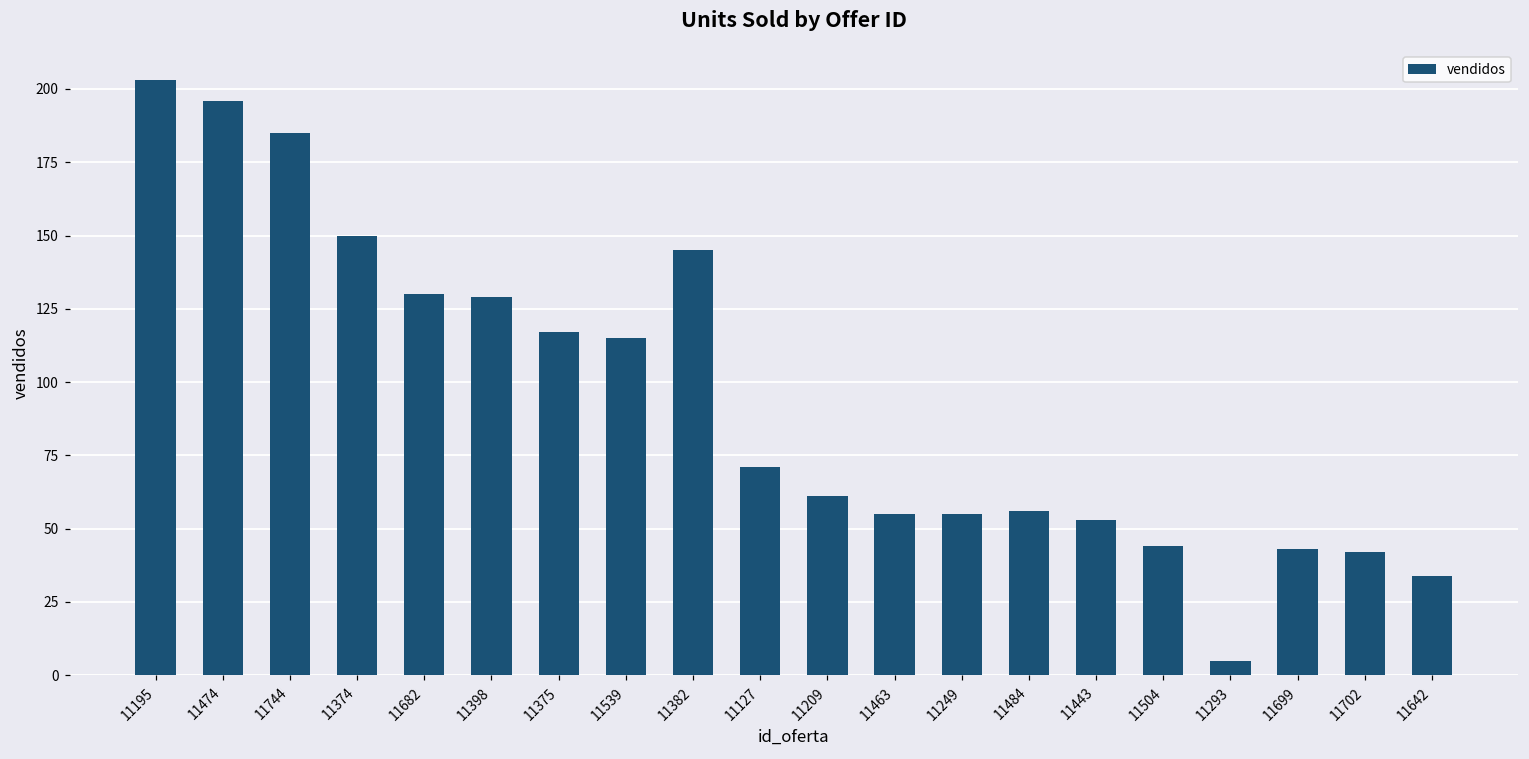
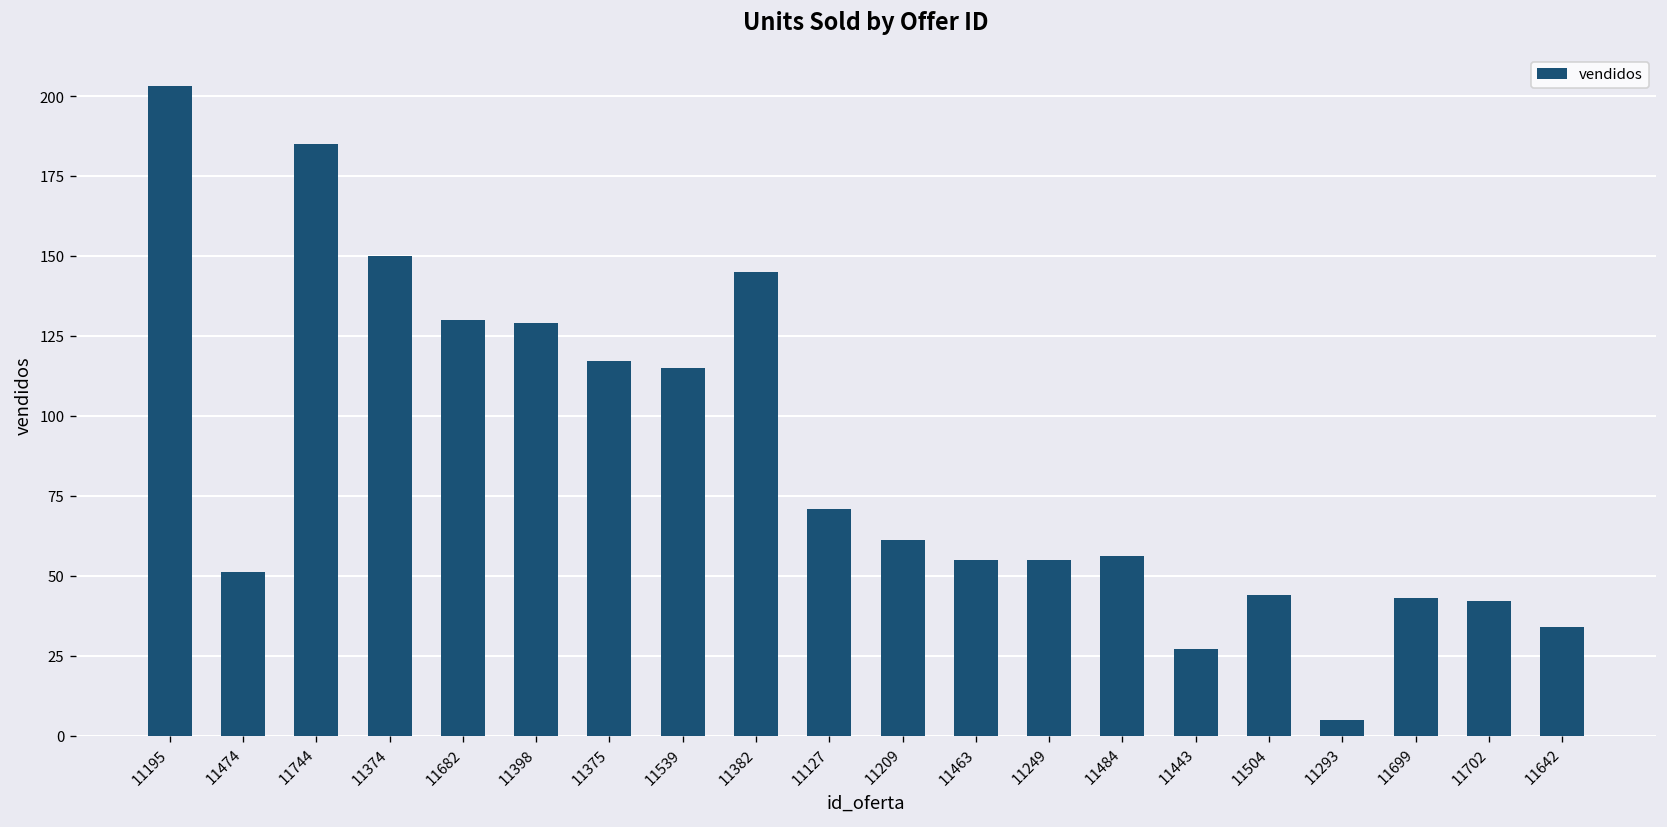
  {
    "11195": 203,
-   "11474": 196,
+   "11474": 51,
    "11744": 185,
    "11374": 150,
    "11682": 130,
    "11398": 129,
    "11375": 117,
    "11539": 115,
    "11382": 145,
    "11127": 71,
    "11209": 61,
    "11463": 55,
    "11249": 55,
    "11484": 56,
-   "11443": 53,
+   "11443": 27,
    "11504": 44,
    "11293": 5,
    "11699": 43,
    "11702": 42,
    "11642": 34
  }
